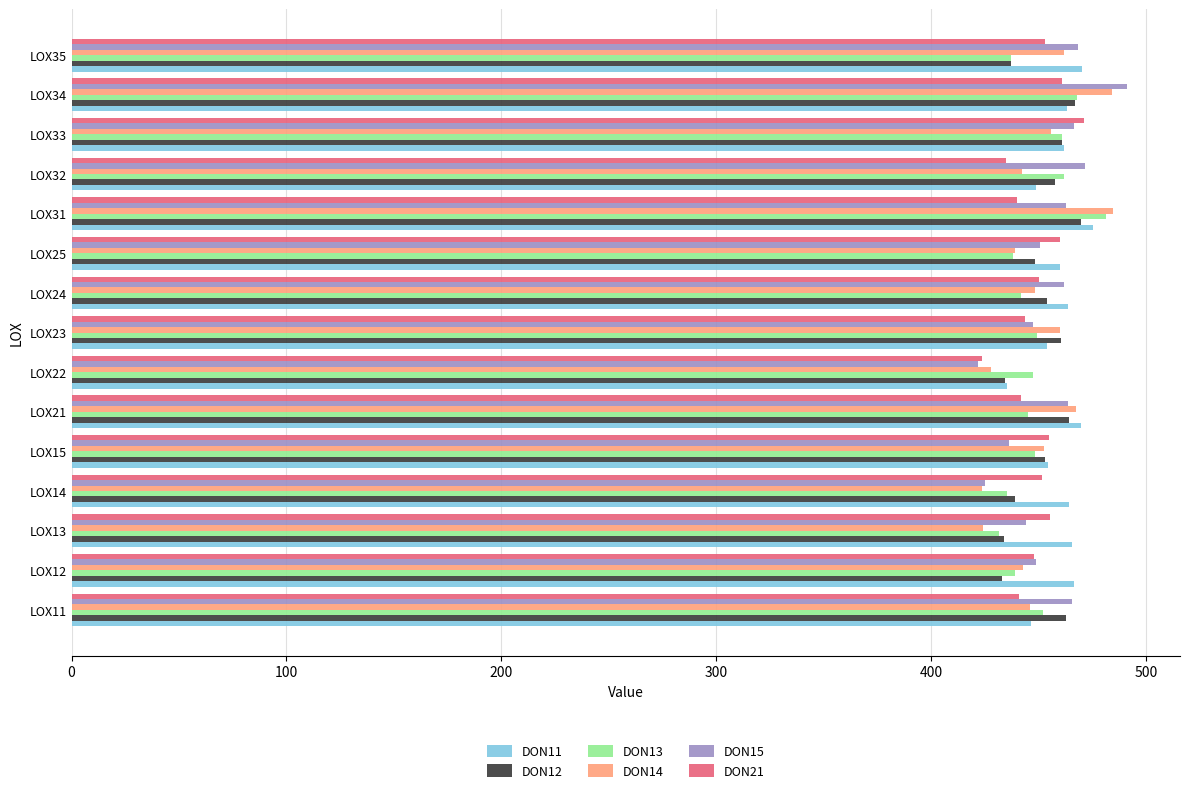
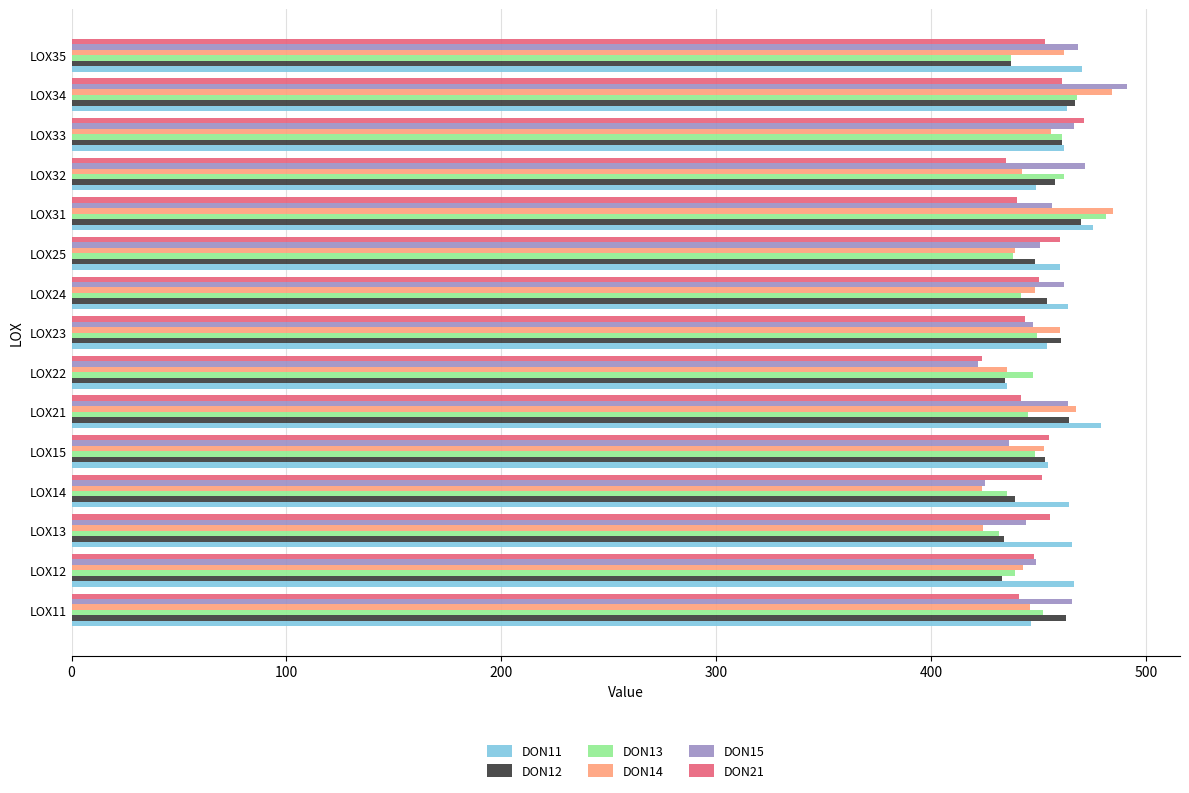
  {
    "DON11": {
      "LOX35": 470,
      "LOX34": 464,
      "LOX33": 462,
      "LOX32": 449,
      "LOX31": 475,
      "LOX25": 460,
      "LOX24": 464,
      "LOX23": 454,
      "LOX22": 435,
-     "LOX21": 470,
+     "LOX21": 479,
      "LOX15": 454,
      "LOX14": 464,
      "LOX13": 466,
      "LOX12": 466,
      "LOX11": 447
    },
    "DON12": {
      "LOX35": 437,
      "LOX34": 467,
      "LOX33": 461,
      "LOX32": 458,
      "LOX31": 470,
      "LOX25": 448,
      "LOX24": 454,
      "LOX23": 460,
      "LOX22": 435,
      "LOX21": 464,
      "LOX15": 453,
      "LOX14": 439,
      "LOX13": 434,
      "LOX12": 433,
      "LOX11": 463
    },
    "DON13": {
      "LOX35": 437,
      "LOX34": 468,
      "LOX33": 461,
      "LOX32": 462,
      "LOX31": 482,
      "LOX25": 438,
      "LOX24": 442,
      "LOX23": 449,
      "LOX22": 447,
      "LOX21": 445,
      "LOX15": 448,
      "LOX14": 435,
      "LOX13": 432,
      "LOX12": 439,
      "LOX11": 452
    },
    "DON14": {
      "LOX35": 462,
      "LOX34": 484,
      "LOX33": 456,
      "LOX32": 443,
      "LOX31": 485,
      "LOX25": 439,
      "LOX24": 449,
      "LOX23": 460,
-     "LOX22": 428,
+     "LOX22": 435,
      "LOX21": 467,
      "LOX15": 452,
      "LOX14": 424,
      "LOX13": 424,
      "LOX12": 443,
      "LOX11": 446
    },
    "DON15": {
      "LOX35": 468,
      "LOX34": 491,
      "LOX33": 467,
      "LOX32": 471,
-     "LOX31": 463,
+     "LOX31": 456,
      "LOX25": 451,
      "LOX24": 462,
      "LOX23": 447,
      "LOX22": 422,
      "LOX21": 464,
      "LOX15": 436,
      "LOX14": 425,
      "LOX13": 444,
      "LOX12": 449,
      "LOX11": 466
    },
    "DON21": {
      "LOX35": 453,
      "LOX34": 461,
      "LOX33": 471,
      "LOX32": 435,
      "LOX31": 440,
      "LOX25": 460,
      "LOX24": 450,
      "LOX23": 444,
      "LOX22": 424,
      "LOX21": 442,
      "LOX15": 455,
      "LOX14": 452,
      "LOX13": 456,
      "LOX12": 448,
      "LOX11": 441
    }
  }
